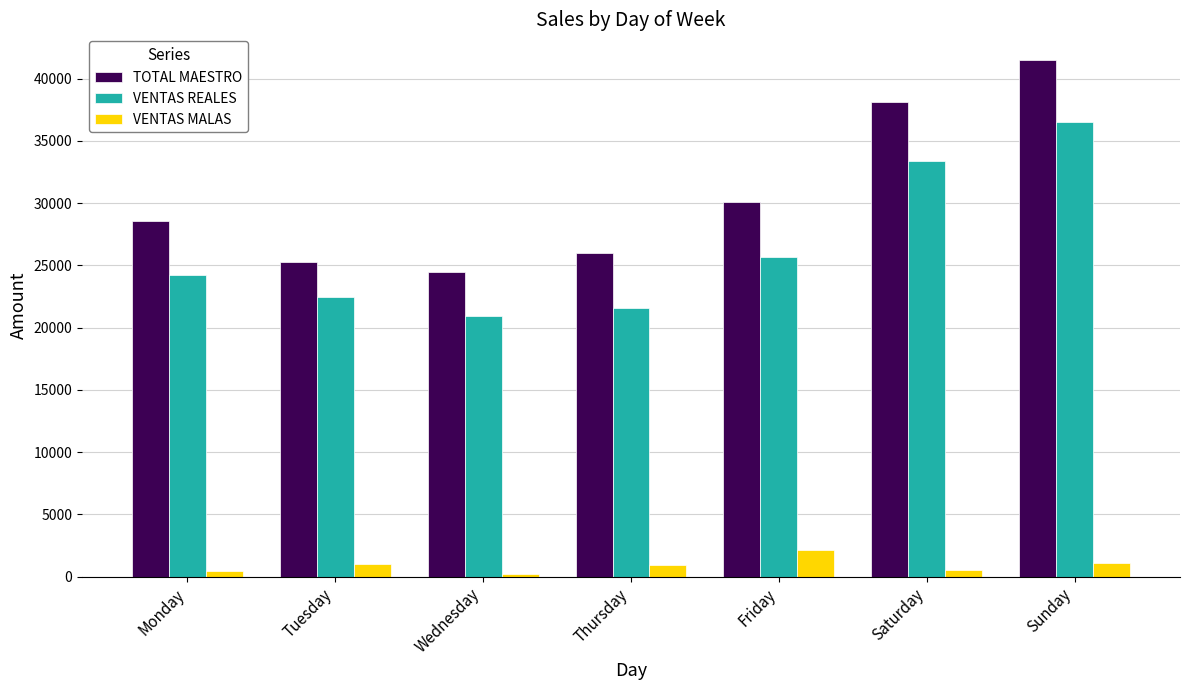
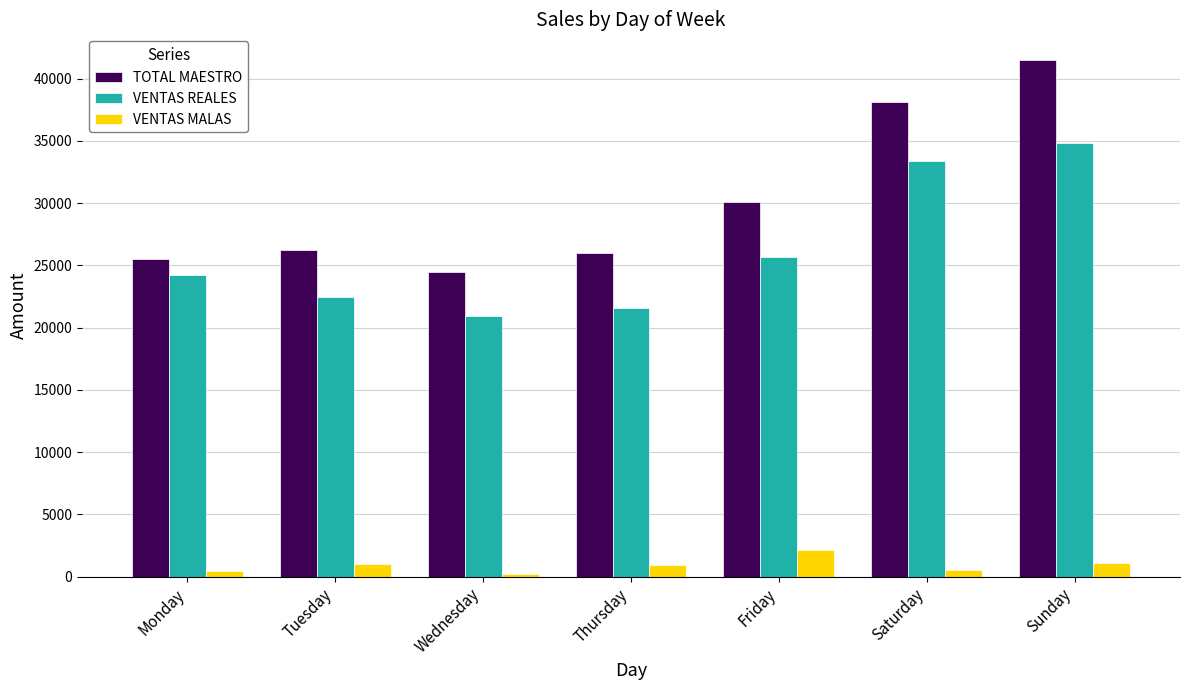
  {
    "TOTAL MAESTRO": {
-     "Monday": 28600,
-     "Tuesday": 25300,
+     "Monday": 25500,
+     "Tuesday": 26200,
      "Wednesday": 24400,
      "Thursday": 26000,
      "Friday": 30100,
      "Saturday": 38100,
      "Sunday": 41500
    },
    "VENTAS REALES": {
      "Monday": 24300,
      "Tuesday": 22500,
      "Wednesday": 20900,
      "Thursday": 21600,
      "Friday": 25600,
      "Saturday": 33400,
-     "Sunday": 36500
+     "Sunday": 34800
    },
    "VENTAS MALAS": {
      "Monday": 400,
      "Tuesday": 1000,
      "Thursday": 1000,
      "Friday": 2100,
      "Saturday": 500,
      "Sunday": 1100
    }
  }
